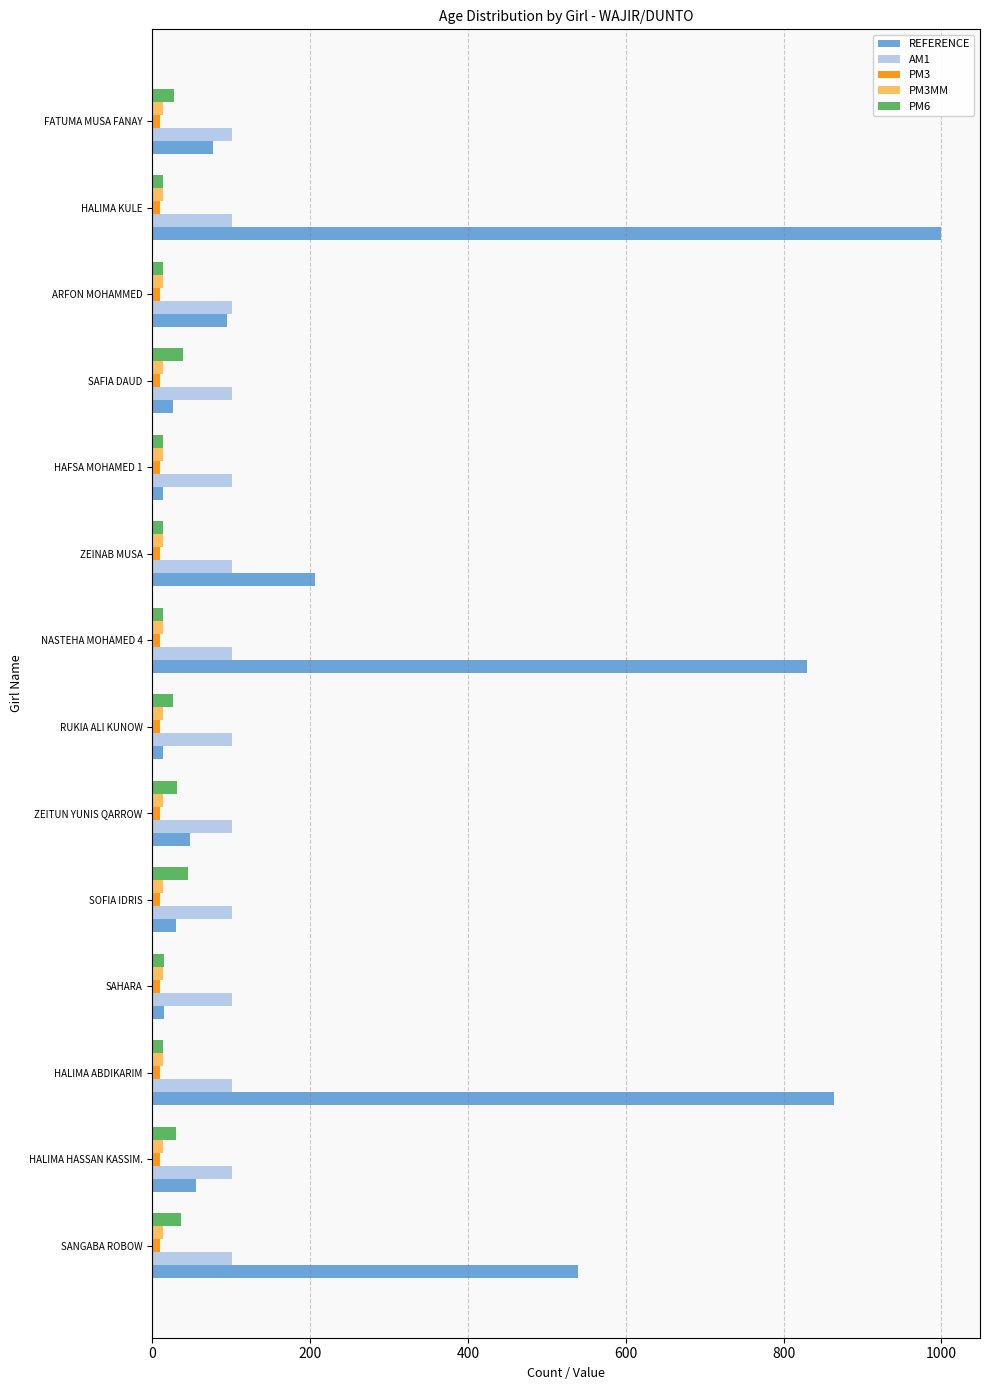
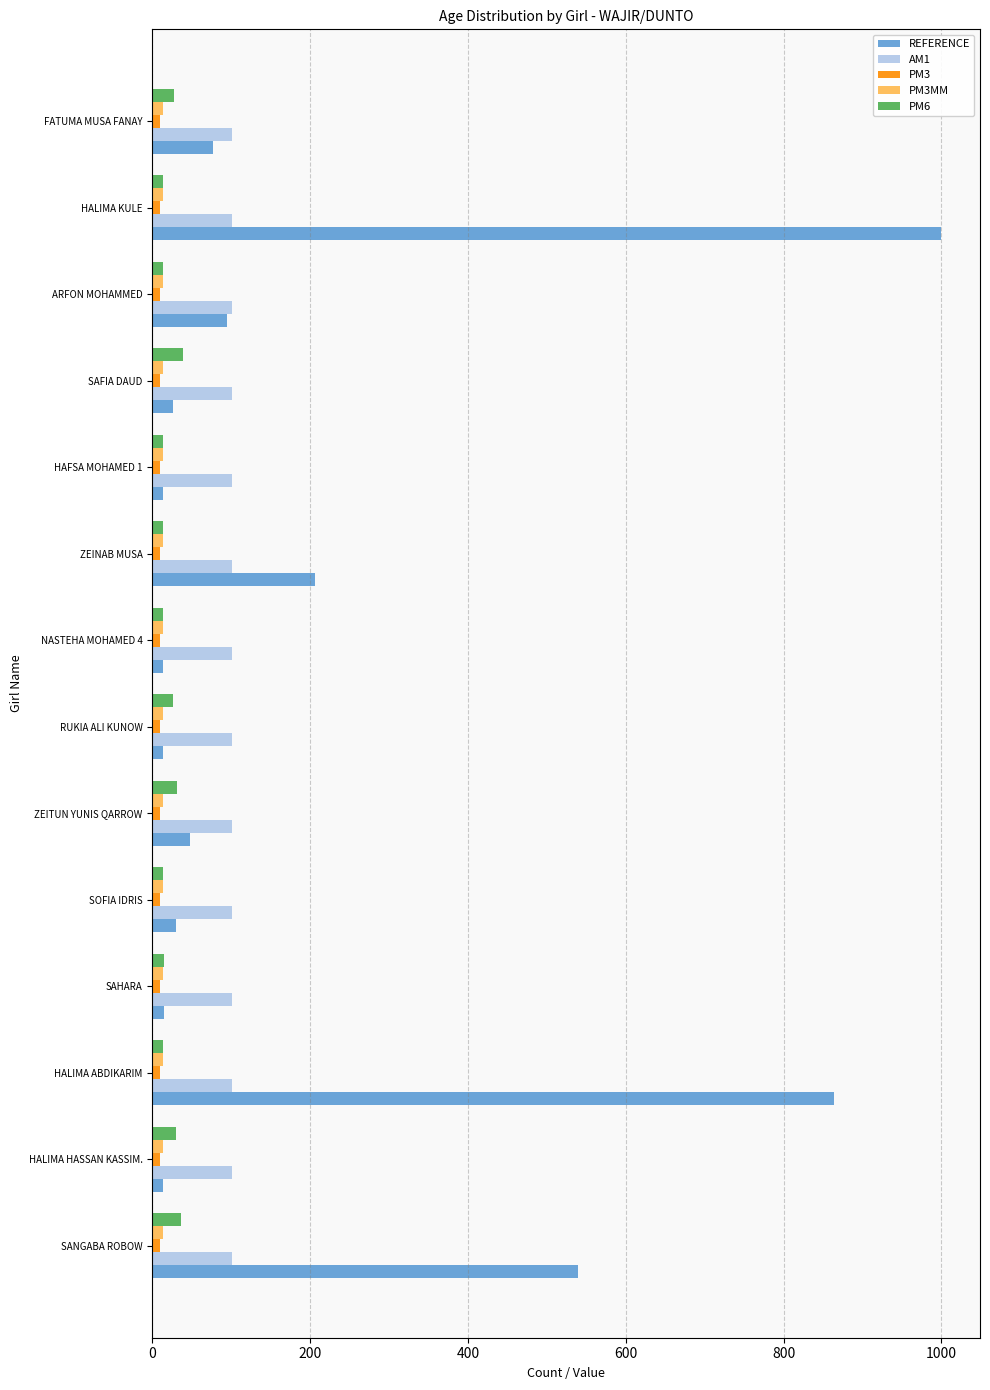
  {
    "REFERENCE": {
      "FATUMA MUSA FANAY": 80,
      "HALIMA KULE": 1000,
      "ARFON MOHAMMED": 100,
      "SAFIA DAUD": 30,
      "HAFSA MOHAMED 1": 10,
      "ZEINAB MUSA": 210,
-     "NASTEHA MOHAMED 4": 830,
+     "NASTEHA MOHAMED 4": 10,
      "RUKIA ALI KUNOW": 10,
      "ZEITUN YUNIS QARROW": 50,
      "SOFIA IDRIS": 30,
      "SAHARA": 20,
      "HALIMA ABDIKARIM": 860,
-     "HALIMA HASSAN KASSIM.": 60,
+     "HALIMA HASSAN KASSIM.": 10,
      "SANGABA ROBOW": 540
    },
    "AM1": {
      "FATUMA MUSA FANAY": 100,
      "HALIMA KULE": 100,
      "ARFON MOHAMMED": 100,
      "SAFIA DAUD": 100,
      "HAFSA MOHAMED 1": 100,
      "ZEINAB MUSA": 100,
      "NASTEHA MOHAMED 4": 100,
      "RUKIA ALI KUNOW": 100,
      "ZEITUN YUNIS QARROW": 100,
      "SOFIA IDRIS": 100,
      "SAHARA": 100,
      "HALIMA ABDIKARIM": 100,
      "HALIMA HASSAN KASSIM.": 100,
      "SANGABA ROBOW": 100
    },
    "PM3": {
      "FATUMA MUSA FANAY": 10,
      "HALIMA KULE": 10,
      "ARFON MOHAMMED": 10,
      "SAFIA DAUD": 10,
      "HAFSA MOHAMED 1": 10,
      "ZEINAB MUSA": 10,
      "NASTEHA MOHAMED 4": 10,
      "RUKIA ALI KUNOW": 10,
      "ZEITUN YUNIS QARROW": 10,
      "SOFIA IDRIS": 10,
      "SAHARA": 10,
      "HALIMA ABDIKARIM": 10,
      "HALIMA HASSAN KASSIM.": 10,
      "SANGABA ROBOW": 10
    },
    "PM3MM": {
      "FATUMA MUSA FANAY": 10,
      "HALIMA KULE": 10,
      "ARFON MOHAMMED": 10,
      "SAFIA DAUD": 10,
      "HAFSA MOHAMED 1": 10,
      "ZEINAB MUSA": 10,
      "NASTEHA MOHAMED 4": 10,
      "RUKIA ALI KUNOW": 10,
      "ZEITUN YUNIS QARROW": 10,
      "SOFIA IDRIS": 10,
      "SAHARA": 10,
      "HALIMA ABDIKARIM": 10,
      "HALIMA HASSAN KASSIM.": 10,
      "SANGABA ROBOW": 10
    },
    "PM6": {
      "FATUMA MUSA FANAY": 30,
      "HALIMA KULE": 10,
      "ARFON MOHAMMED": 10,
      "SAFIA DAUD": 40,
      "HAFSA MOHAMED 1": 10,
      "ZEINAB MUSA": 10,
      "NASTEHA MOHAMED 4": 10,
      "RUKIA ALI KUNOW": 30,
      "ZEITUN YUNIS QARROW": 30,
-     "SOFIA IDRIS": 50,
+     "SOFIA IDRIS": 10,
      "SAHARA": 20,
      "HALIMA ABDIKARIM": 10,
      "HALIMA HASSAN KASSIM.": 30,
      "SANGABA ROBOW": 40
    }
  }
